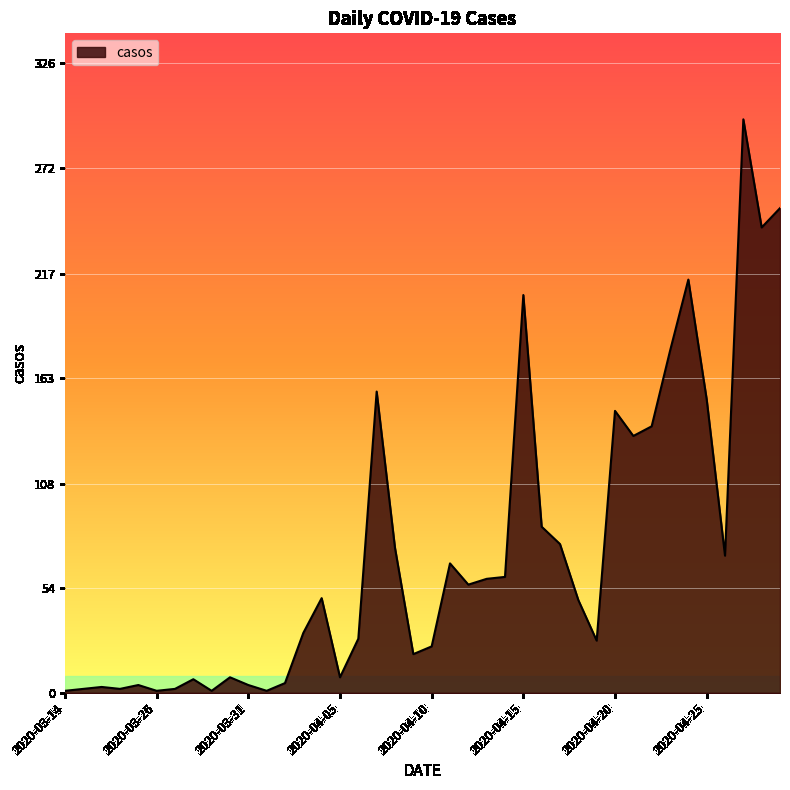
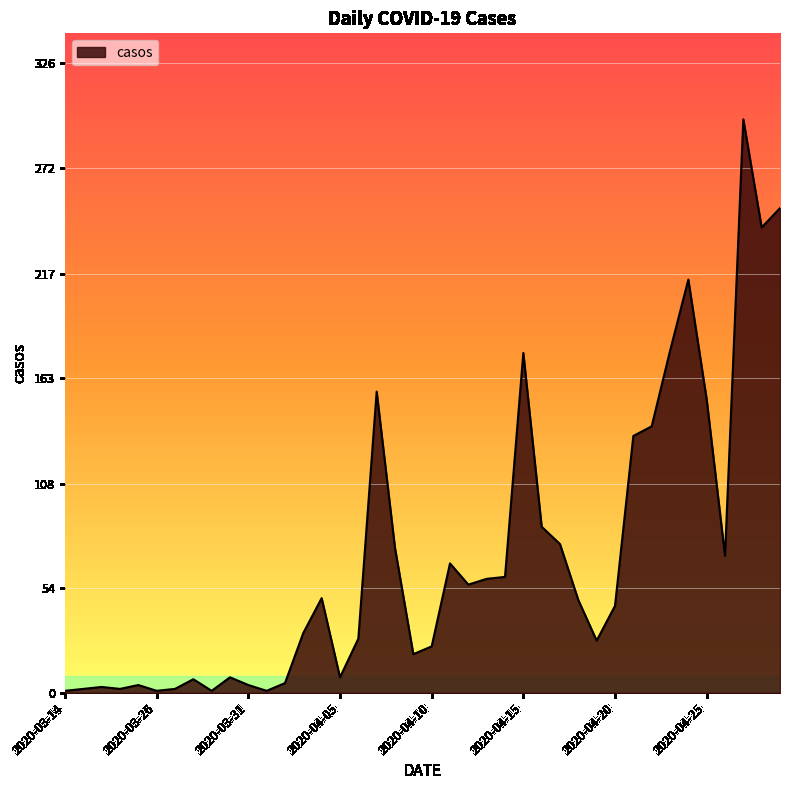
  {
    "2020-04-10": 24,
-   "2020-04-15": 206,
-   "2020-04-20": 146,
+   "2020-04-15": 176,
+   "2020-04-20": 45,
    "2020-04-25": 152
  }
